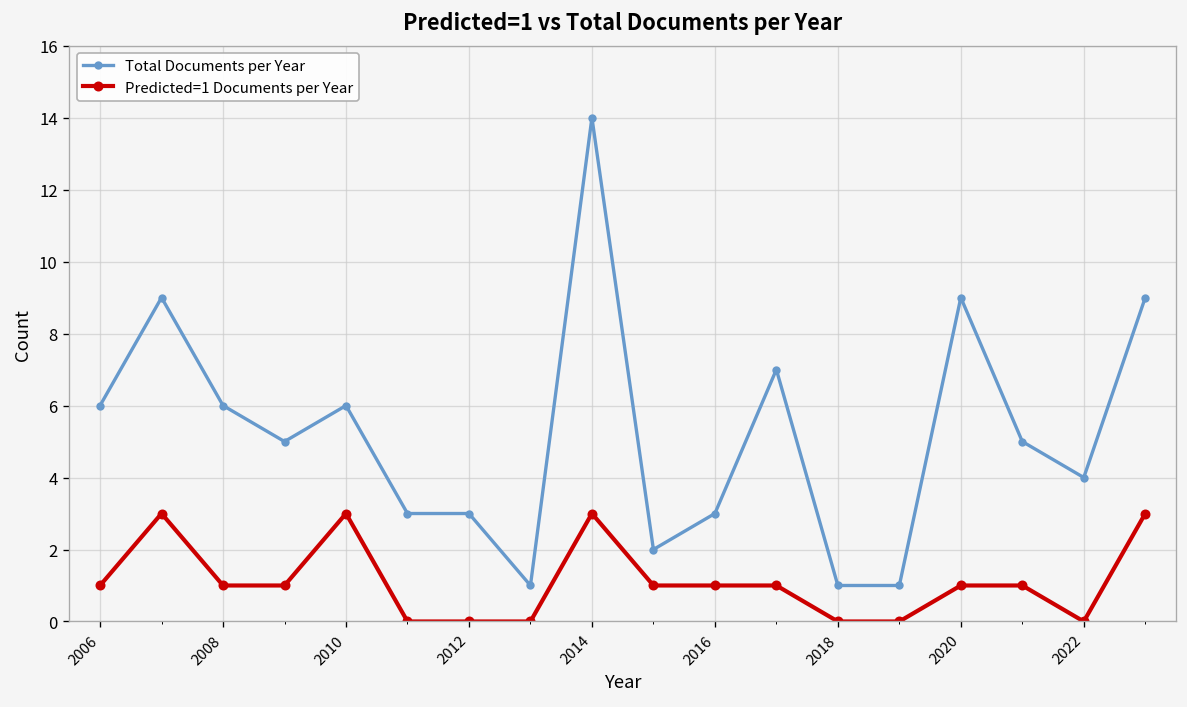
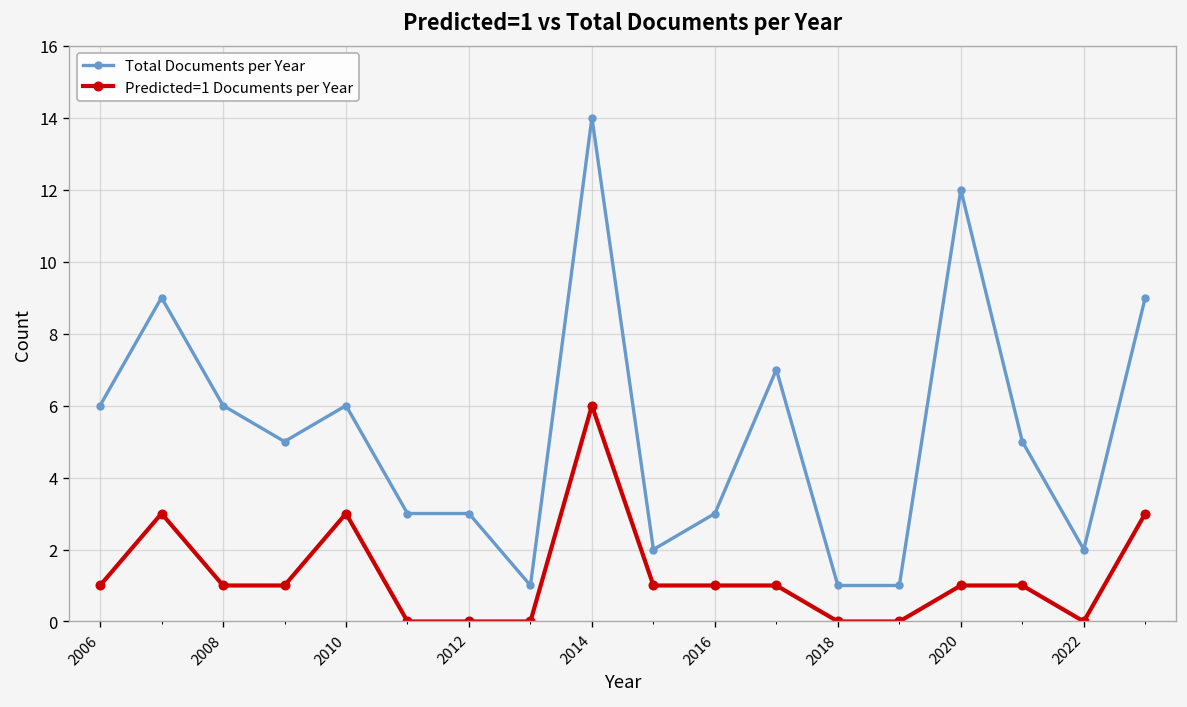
  {
    "Total Documents per Year": {
      "2006": 6,
      "2008": 6,
      "2010": 6,
      "2012": 3,
      "2014": 14,
      "2016": 3,
      "2018": 1,
-     "2020": 9,
-     "2022": 4
+     "2020": 12,
+     "2022": 2
    },
    "Predicted=1 Documents per Year": {
      "2006": 1,
      "2008": 1,
      "2010": 3,
      "2012": 0,
-     "2014": 3,
+     "2014": 6,
      "2016": 1,
      "2018": 0,
      "2020": 1,
      "2022": 0
    }
  }
